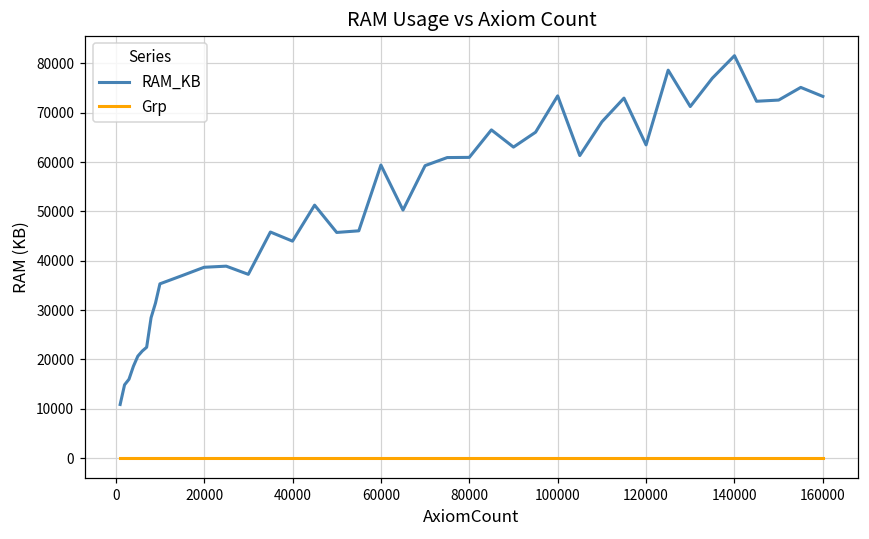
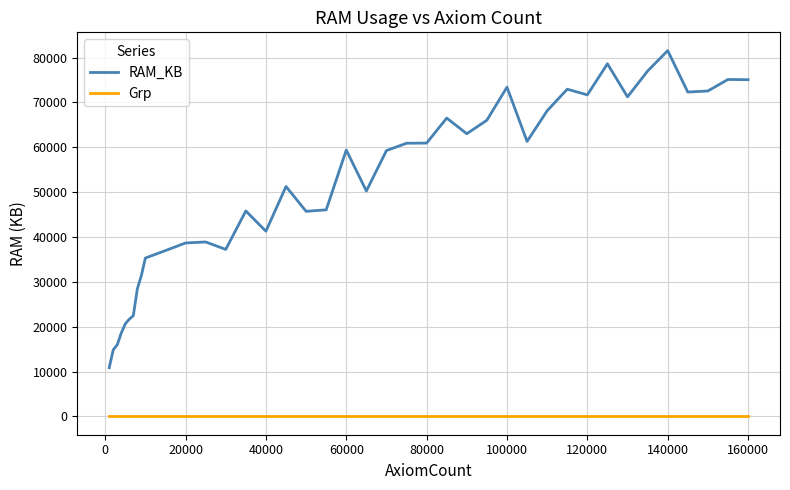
  {
    "RAM_KB": {
      "20000": 39000,
-     "40000": 44000,
+     "40000": 41000,
      "60000": 59000,
      "80000": 61000,
      "100000": 73000,
-     "120000": 63000,
+     "120000": 72000,
      "140000": 82000,
-     "160000": 73000
+     "160000": 75000
    },
    "Grp": {
      "20000": 0,
      "40000": 0,
      "60000": 0,
      "80000": 0,
      "100000": 0,
      "120000": 0,
      "140000": 0,
      "160000": 0
    }
  }
